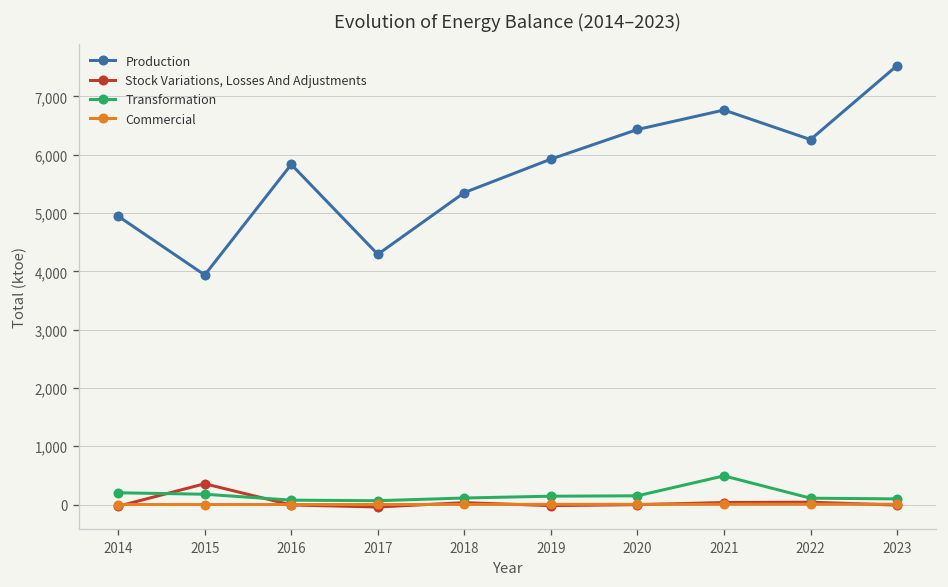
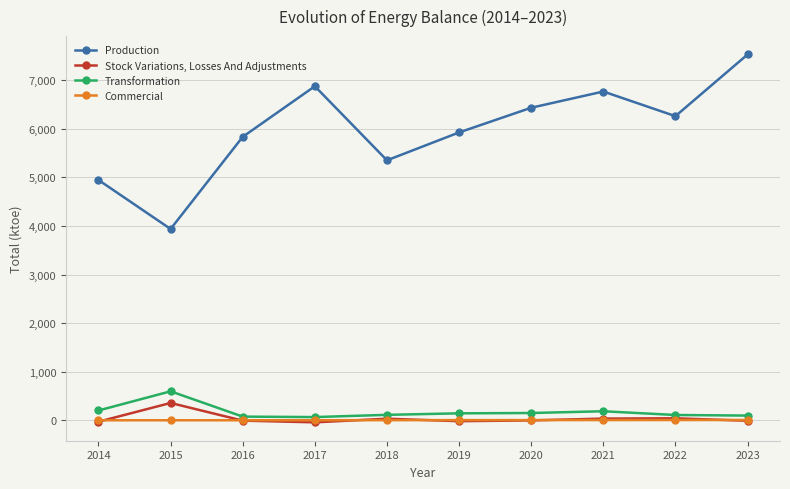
  {
    "Production": {
      "2014": "4,900",
      "2015": "3,900",
      "2016": "5,800",
-     "2017": "4,300",
+     "2017": "6,900",
      "2018": "5,400",
      "2019": "5,900",
      "2020": "6,400",
      "2021": "6,800",
      "2022": "6,300",
      "2023": "7,500"
    },
    "Stock Variations, Losses And Adjustments": {
      "2015": "400"
    },
    "Transformation": {
      "2014": "200",
-     "2015": "200",
+     "2015": "600",
      "2016": "100",
      "2017": "100",
      "2018": "100",
      "2019": "100",
      "2020": "200",
-     "2021": "500",
+     "2021": "200",
      "2022": "100",
      "2023": "100"
    },
    "Commercial": {
      "2015": "0"
    }
  }
